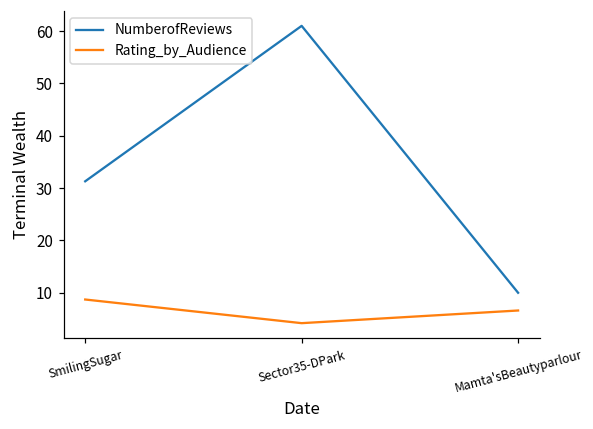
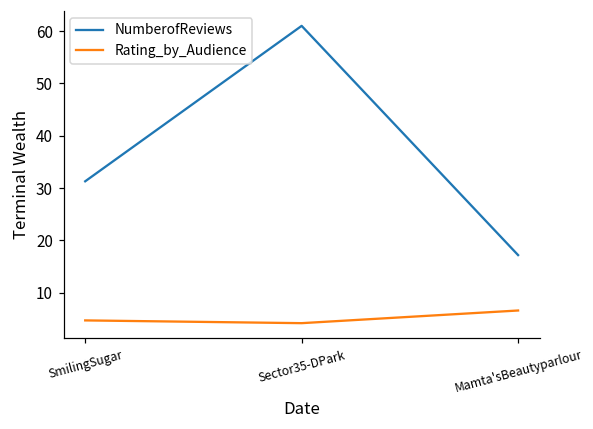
  {
    "NumberofReviews": {
      "SmilingSugar": 31,
      "Sector35-DPark": 61,
-     "Mamta'sBeautyparlour": 10
+     "Mamta'sBeautyparlour": 17
    },
    "Rating_by_Audience": {
-     "SmilingSugar": 9,
+     "SmilingSugar": 5,
      "Sector35-DPark": 4,
      "Mamta'sBeautyparlour": 7
    }
  }
